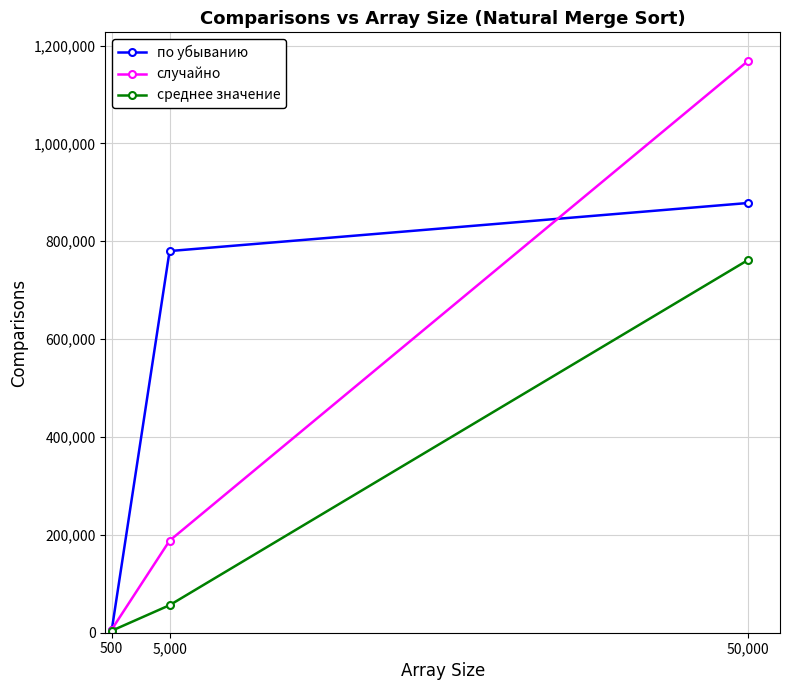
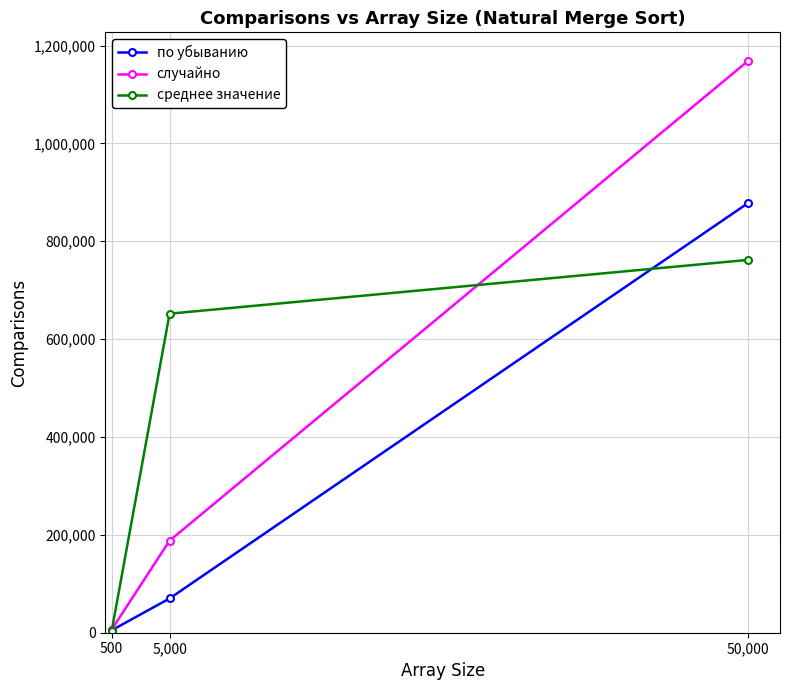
  {
    "по убыванию": {
-     "5,000": "780,000",
+     "5,000": "70,000",
      "50,000": "880,000"
    },
    "случайно": {
      "5,000": "190,000",
      "50,000": "1,170,000"
    },
    "среднее значение": {
-     "5,000": "60,000",
+     "5,000": "650,000",
      "50,000": "760,000"
    }
  }
